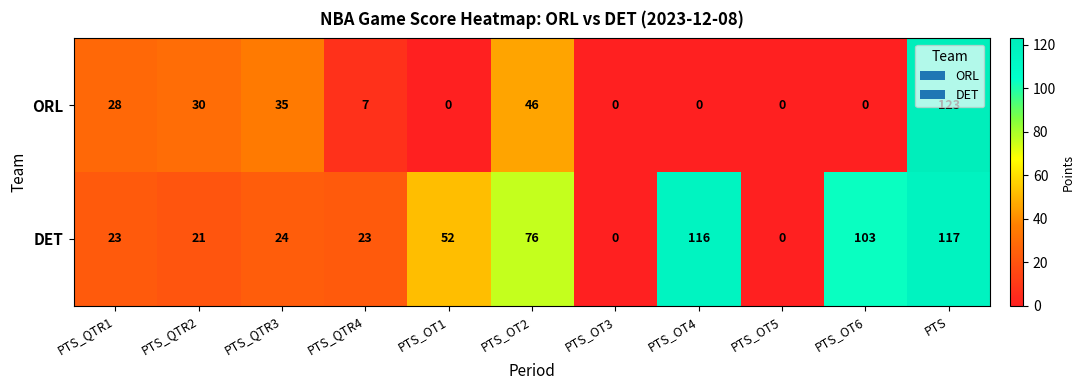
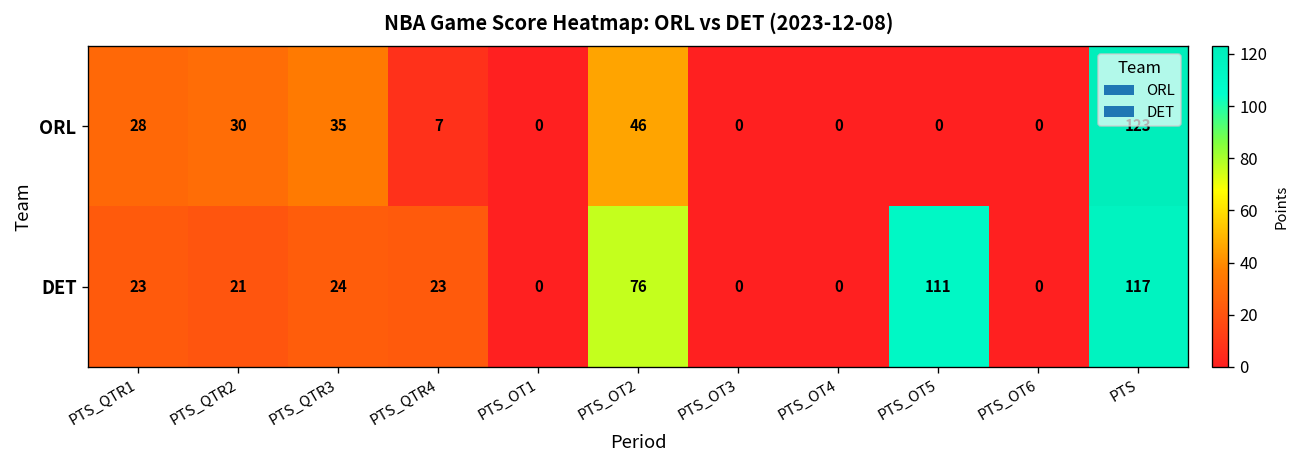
  {
    "ORL": {
      "PTS_QTR1": 28,
      "PTS_QTR2": 30,
      "PTS_QTR3": 35,
      "PTS_QTR4": 7,
      "PTS_OT1": 0,
      "PTS_OT2": 46,
      "PTS_OT3": 0,
      "PTS_OT4": 0,
      "PTS_OT5": 0,
      "PTS_OT6": 0
    },
    "DET": {
      "PTS_QTR1": 23,
      "PTS_QTR2": 21,
      "PTS_QTR3": 24,
      "PTS_QTR4": 23,
-     "PTS_OT1": 52,
+     "PTS_OT1": 0,
      "PTS_OT2": 76,
      "PTS_OT3": 0,
-     "PTS_OT4": 116,
-     "PTS_OT5": 0,
-     "PTS_OT6": 103,
+     "PTS_OT4": 0,
+     "PTS_OT5": 111,
+     "PTS_OT6": 0,
      "PTS": 117
    }
  }
